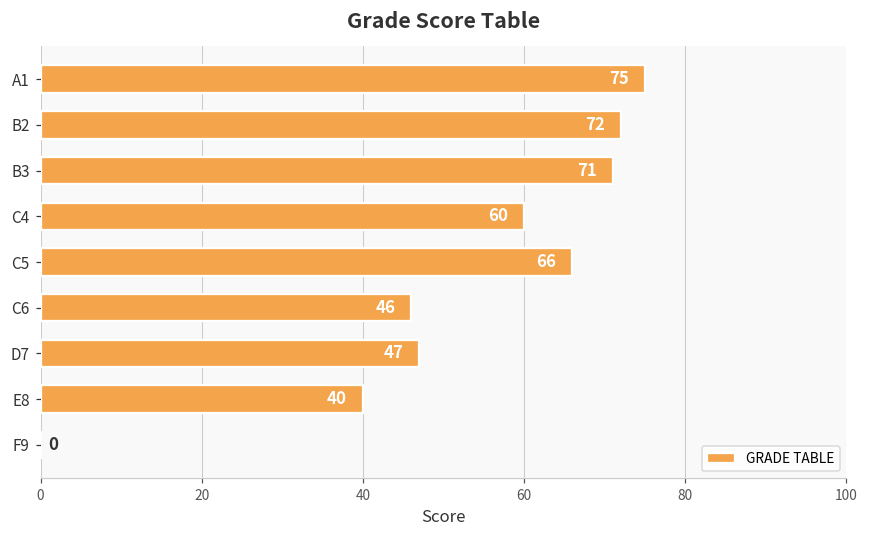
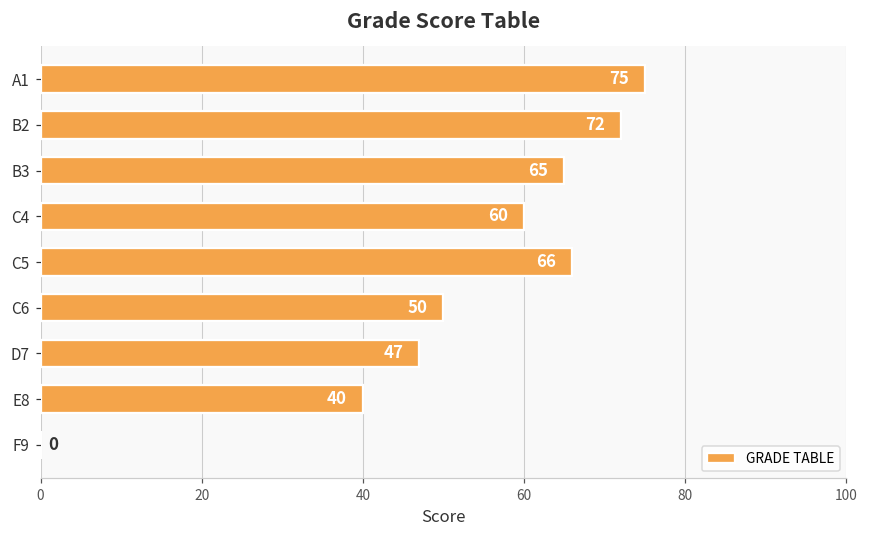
  {
    "A1": 75,
    "B2": 72,
-   "B3": 71,
+   "B3": 65,
    "C4": 60,
    "C5": 66,
-   "C6": 46,
+   "C6": 50,
    "D7": 47,
    "E8": 40,
    "F9": 0
  }
